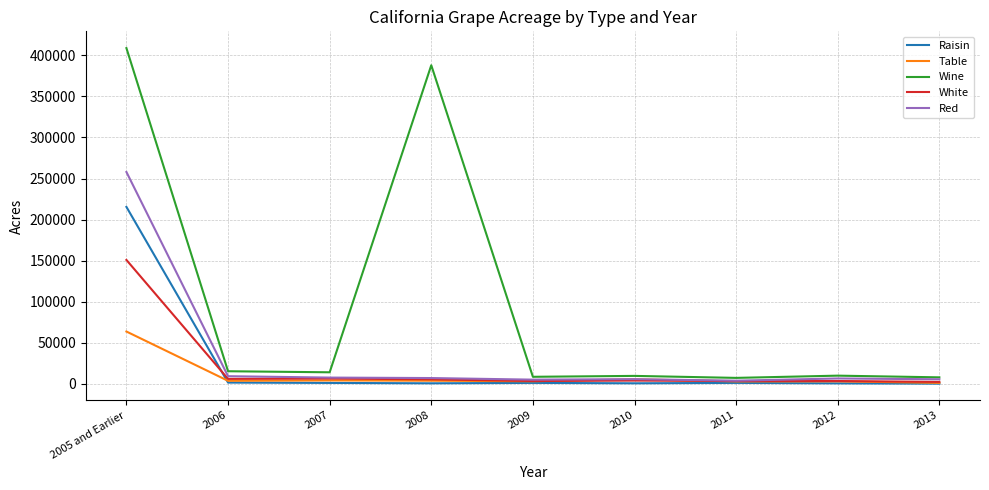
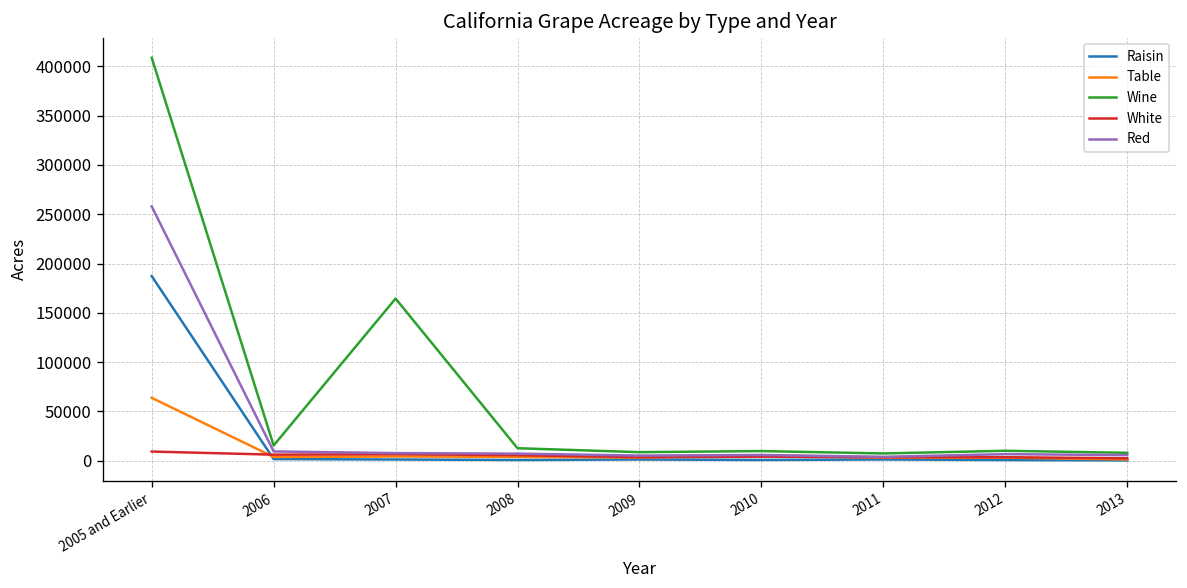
  {
    "Raisin": {
-     "2005 and Earlier": 220000,
+     "2005 and Earlier": 190000,
      "2008": 0,
      "2010": 0
    },
    "Table": {
      "2005 and Earlier": 60000
    },
    "Wine": {
      "2005 and Earlier": 410000,
      "2006": 20000,
-     "2007": 10000,
-     "2008": 390000,
+     "2007": 160000,
+     "2008": 10000,
      "2009": 10000,
      "2010": 10000,
      "2011": 10000,
      "2012": 10000
    },
    "White": {
-     "2005 and Earlier": 150000
+     "2005 and Earlier": 10000
    },
    "Red": {
      "2005 and Earlier": 260000,
      "2006": 10000
    }
  }
